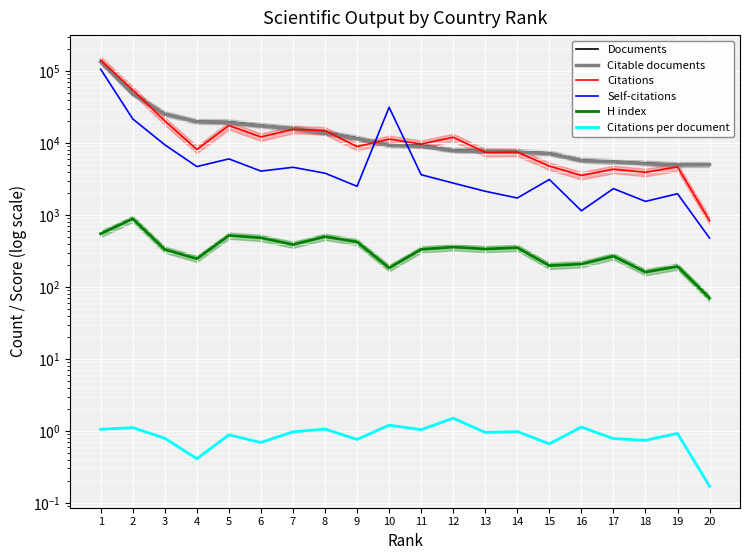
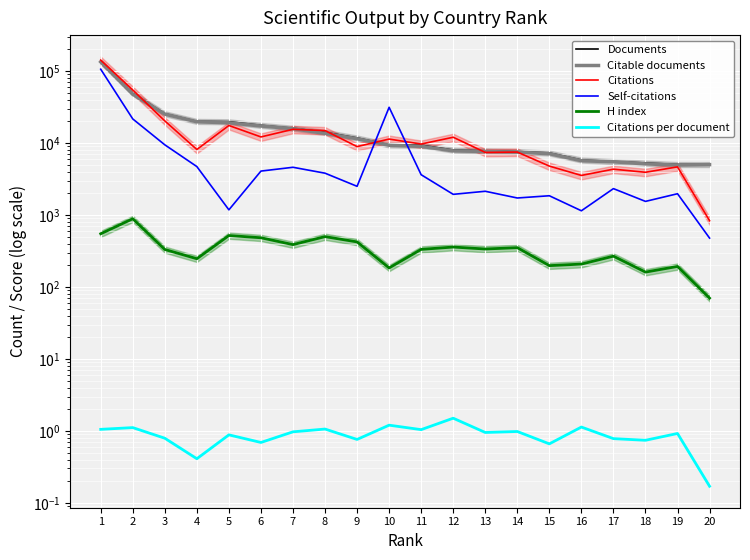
  {
    "Self-citations": {
      "1": 110000,
      "2": 22000,
      "3": 9000,
      "4": 5000,
-     "5": 6000,
+     "5": 1200,
      "6": 4000,
      "7": 5000,
      "8": 4000,
      "9": 2500,
      "10": 30000,
      "11": 4000,
-     "12": 2800,
+     "12": 1900,
      "13": 2100,
      "14": 1700,
-     "15": 3100,
+     "15": 1900,
      "16": 1100,
      "17": 2300,
      "18": 1500,
      "19": 2000,
      "20": 500
    },
    "Citations per document": {
      "1": 1,
      "2": 1.1,
      "3": 0.8,
      "4": 0.4,
      "5": 0.9,
      "6": 0.7,
      "7": 1,
      "8": 1,
      "9": 0.8,
      "10": 1.2,
      "11": 1,
      "12": 1.5,
      "13": 1,
      "14": 1,
      "15": 0.7,
      "16": 1.1,
      "17": 0.8,
      "18": 0.7,
      "19": 0.9,
      "20": 0.17
    }
  }
